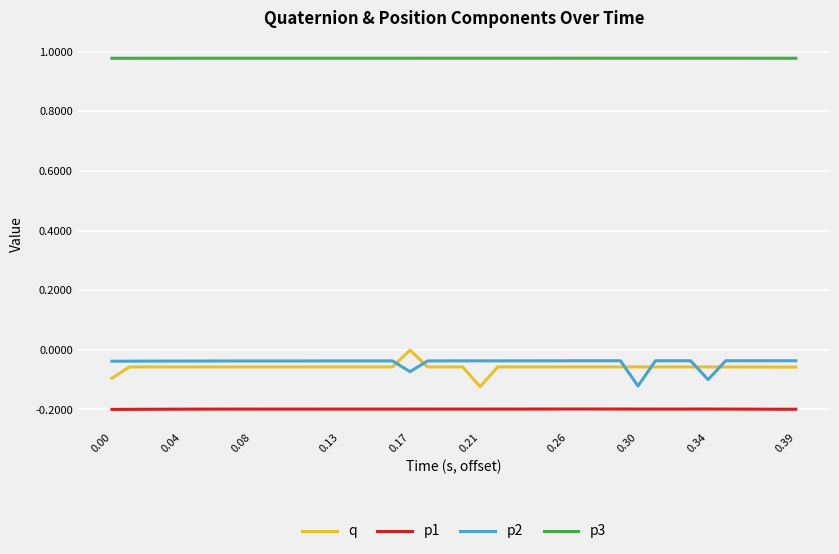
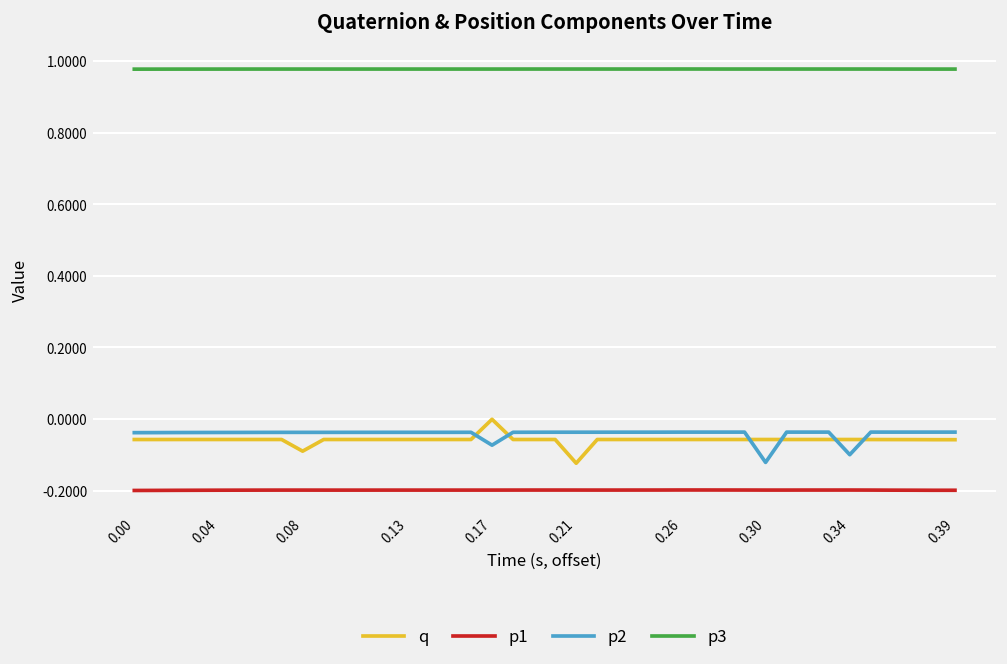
  {
    "q": {
-     "0.00": -0.10,
+     "0.00": -0.06,
      "0.04": -0.06,
-     "0.08": -0.06,
+     "0.08": -0.09,
      "0.13": -0.06,
      "0.17": 0.00,
      "0.21": -0.12,
      "0.26": -0.06,
      "0.30": -0.06,
      "0.34": -0.06,
      "0.39": -0.06
    },
    "p1": {
      "0.00": -0.20,
      "0.04": -0.20,
      "0.08": -0.20,
      "0.13": -0.20,
      "0.17": -0.20,
      "0.21": -0.20,
      "0.26": -0.20,
      "0.30": -0.20,
      "0.34": -0.20,
      "0.39": -0.20
    },
    "p2": {
      "0.00": -0.04,
      "0.04": -0.04,
      "0.08": -0.04,
      "0.13": -0.04,
      "0.17": -0.07,
      "0.21": -0.04,
      "0.26": -0.04,
      "0.30": -0.12,
      "0.34": -0.10,
      "0.39": -0.04
    },
    "p3": {
      "0.00": 0.98,
      "0.04": 0.98,
      "0.08": 0.98,
      "0.13": 0.98,
      "0.17": 0.98,
      "0.21": 0.98,
      "0.26": 0.98,
      "0.30": 0.98,
      "0.34": 0.98,
      "0.39": 0.98
    }
  }
